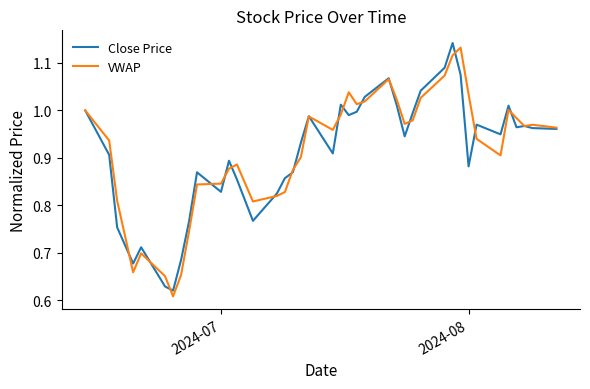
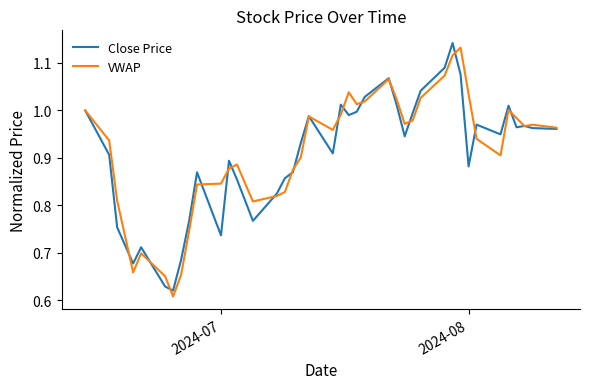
  {
    "Close Price": {
-     "2024-07": 0.83,
+     "2024-07": 0.74,
      "2024-08": 0.88
    },
    "VWAP": {
      "2024-07": 0.85,
      "2024-08": 1.03
    }
  }
